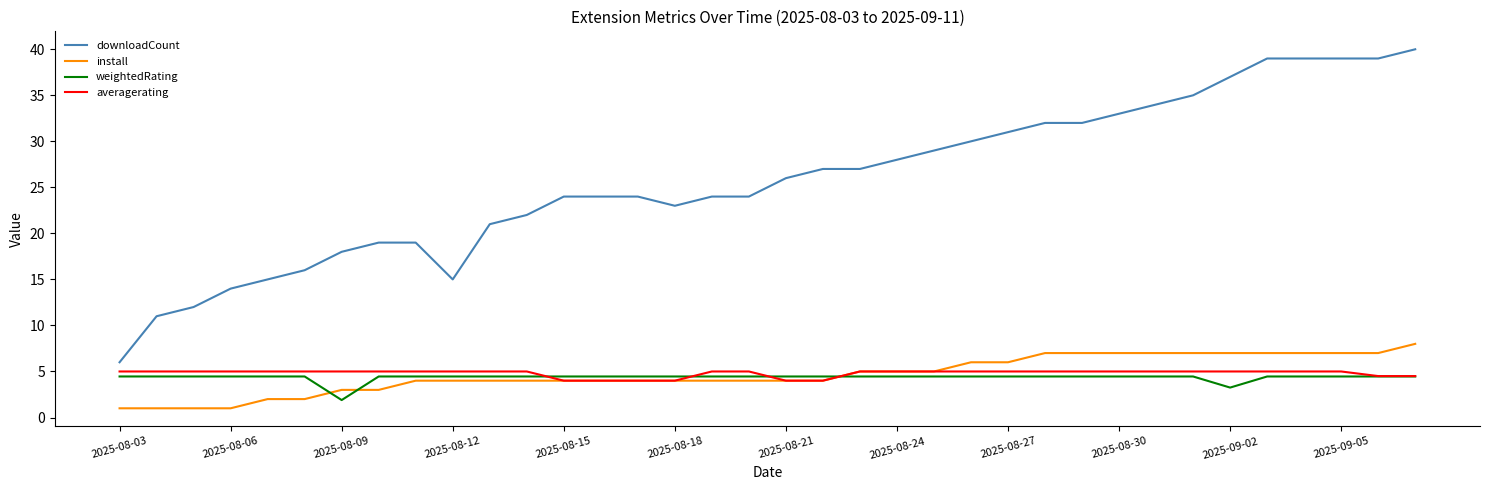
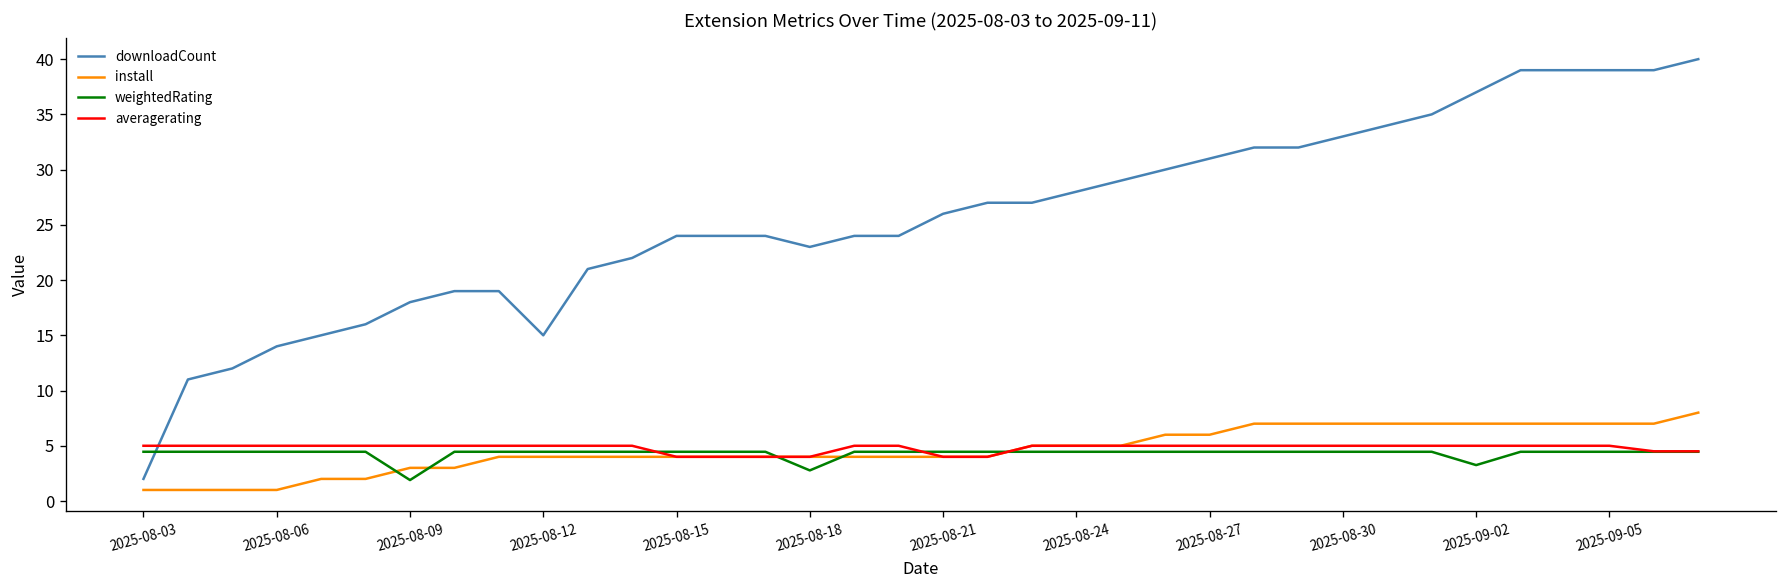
  {
    "downloadCount": {
-     "2025-08-03": 6,
+     "2025-08-03": 2,
      "2025-08-06": 14,
      "2025-08-09": 18,
      "2025-08-12": 15,
      "2025-08-15": 24,
      "2025-08-18": 23,
      "2025-08-21": 26,
      "2025-08-24": 28,
      "2025-08-27": 31,
      "2025-08-30": 33,
      "2025-09-02": 37,
      "2025-09-05": 39
    },
    "install": {
      "2025-08-03": 1,
      "2025-08-06": 1,
      "2025-08-09": 3,
      "2025-08-12": 4,
      "2025-08-27": 6,
      "2025-08-30": 7,
      "2025-09-02": 7,
      "2025-09-05": 7
    },
    "weightedRating": {
      "2025-08-03": 4,
      "2025-08-06": 4,
      "2025-08-09": 2,
      "2025-08-12": 4,
      "2025-08-15": 4,
-     "2025-08-18": 4,
+     "2025-08-18": 3,
      "2025-08-21": 4,
      "2025-08-24": 4,
      "2025-08-27": 4,
      "2025-08-30": 4,
      "2025-09-02": 3,
      "2025-09-05": 4
    },
    "averagerating": {
      "2025-08-03": 5,
      "2025-08-06": 5,
      "2025-08-09": 5,
      "2025-08-12": 5,
      "2025-08-27": 5,
      "2025-08-30": 5,
      "2025-09-02": 5,
      "2025-09-05": 5
    }
  }
